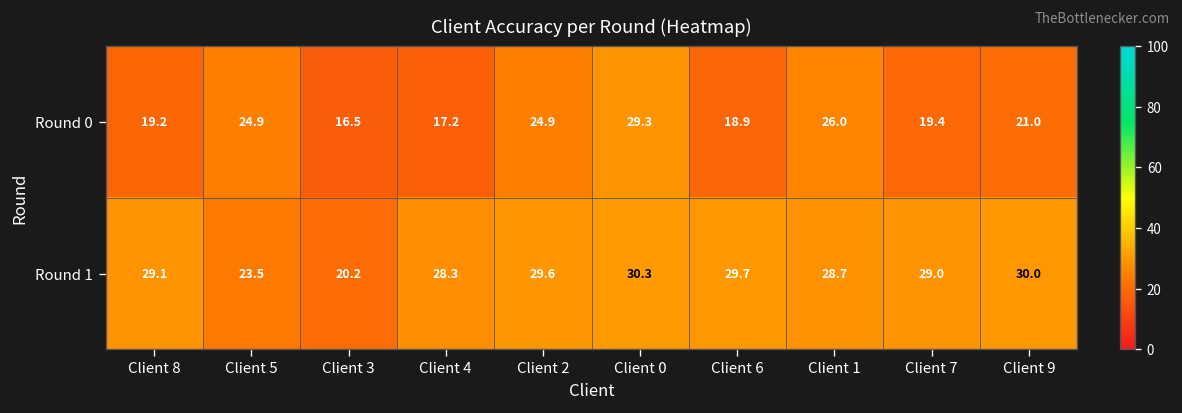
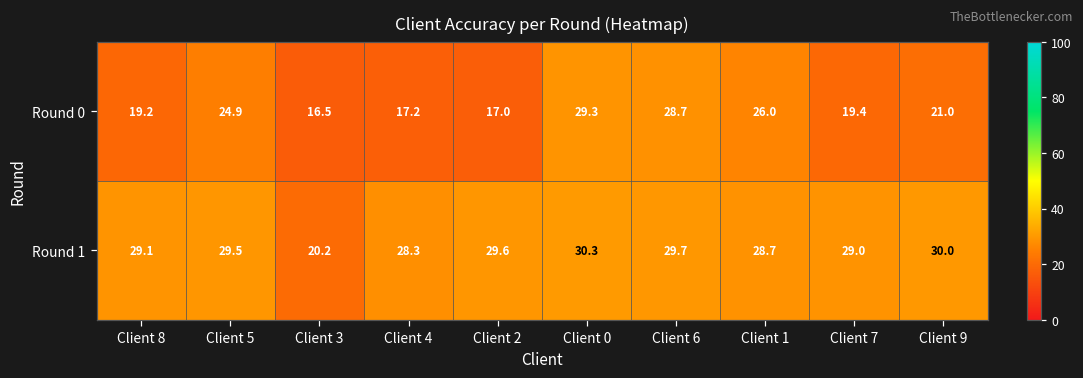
  {
    "Round 0": {
      "Client 8": 19.2,
      "Client 5": 24.9,
      "Client 3": 16.5,
      "Client 4": 17.2,
-     "Client 2": 24.9,
+     "Client 2": 17.0,
      "Client 0": 29.3,
-     "Client 6": 18.9,
+     "Client 6": 28.7,
      "Client 1": 26.0,
      "Client 7": 19.4,
      "Client 9": 21.0
    },
    "Round 1": {
      "Client 8": 29.1,
-     "Client 5": 23.5,
+     "Client 5": 29.5,
      "Client 3": 20.2,
      "Client 4": 28.3,
      "Client 2": 29.6,
      "Client 0": 30.3,
      "Client 6": 29.7,
      "Client 1": 28.7,
      "Client 7": 29.0,
      "Client 9": 30.0
    }
  }
